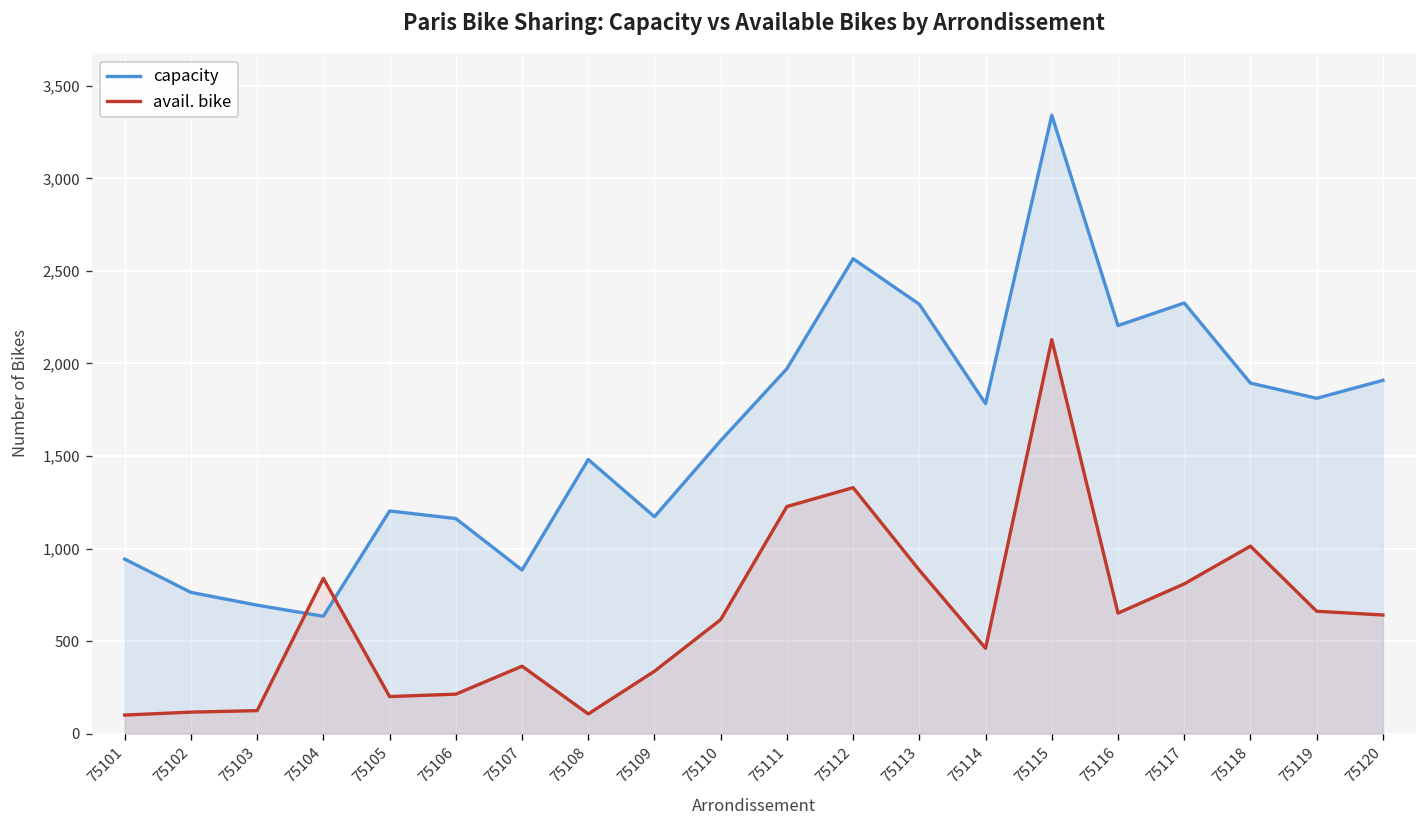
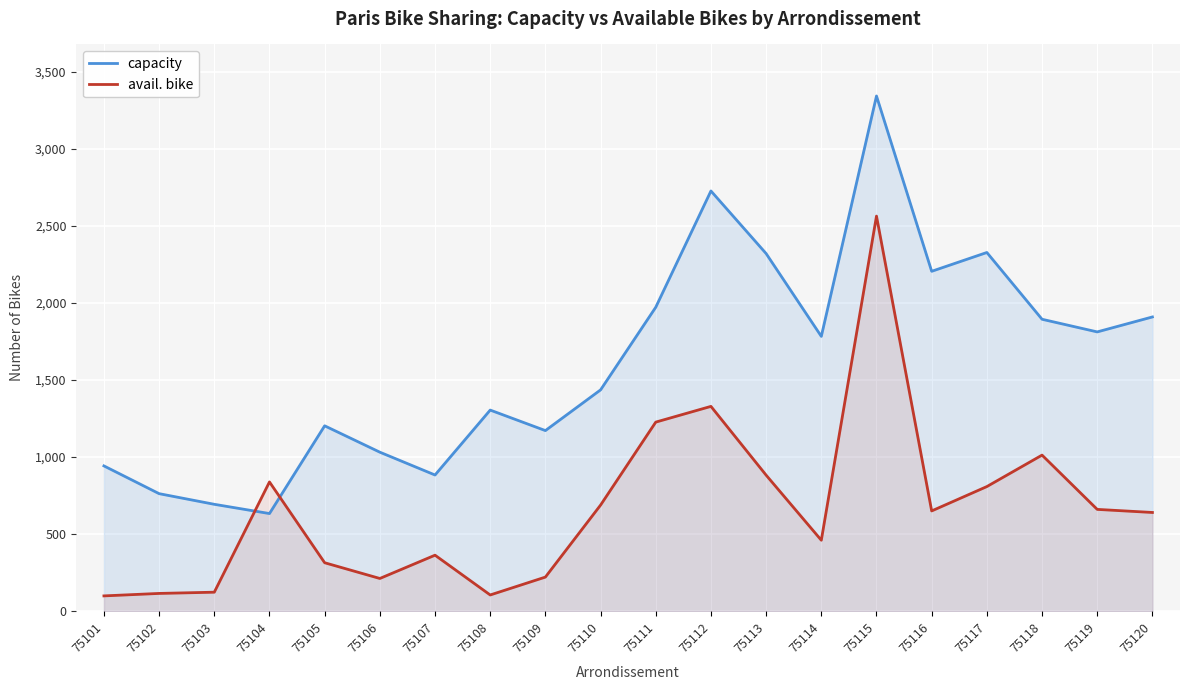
  {
    "capacity": {
      "75101": "940",
      "75102": "760",
      "75103": "690",
      "75104": "630",
      "75105": "1,200",
-     "75106": "1,160",
+     "75106": "1,030",
      "75107": "880",
-     "75108": "1,480",
+     "75108": "1,310",
      "75109": "1,170",
-     "75110": "1,580",
+     "75110": "1,440",
      "75111": "1,970",
-     "75112": "2,570",
+     "75112": "2,730",
      "75113": "2,320",
      "75114": "1,780",
      "75115": "3,340",
      "75116": "2,210",
      "75117": "2,330",
      "75118": "1,890",
      "75119": "1,810",
      "75120": "1,910"
    },
    "avail. bike": {
      "75101": "100",
      "75102": "120",
      "75103": "120",
      "75104": "840",
-     "75105": "200",
+     "75105": "320",
      "75106": "210",
      "75107": "360",
      "75108": "110",
-     "75109": "340",
-     "75110": "620",
+     "75109": "220",
+     "75110": "690",
      "75111": "1,230",
      "75112": "1,330",
      "75113": "880",
      "75114": "460",
-     "75115": "2,130",
+     "75115": "2,560",
      "75116": "650",
      "75117": "810",
      "75118": "1,010",
      "75119": "660",
      "75120": "640"
    }
  }
